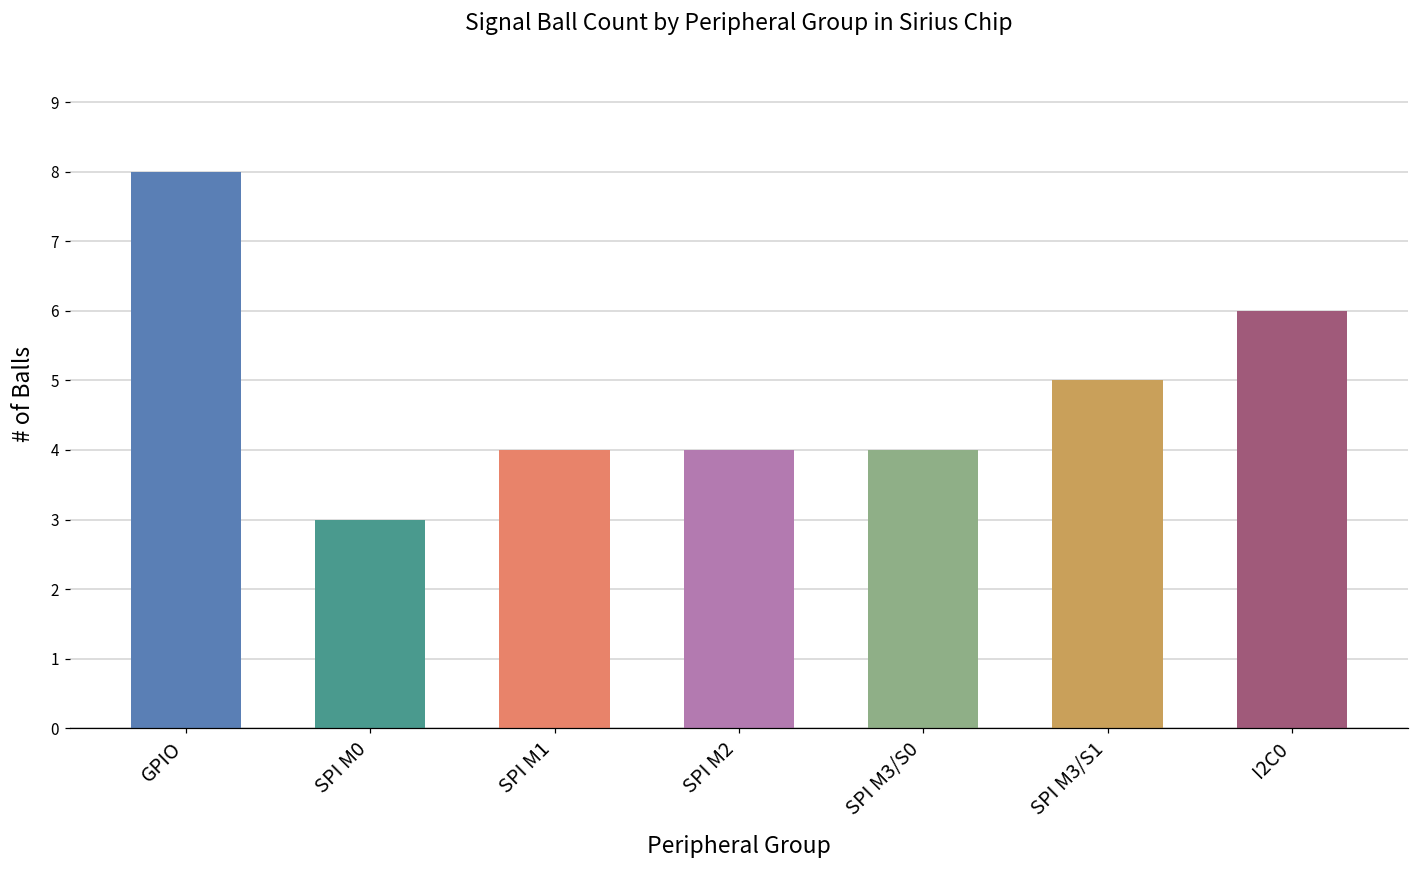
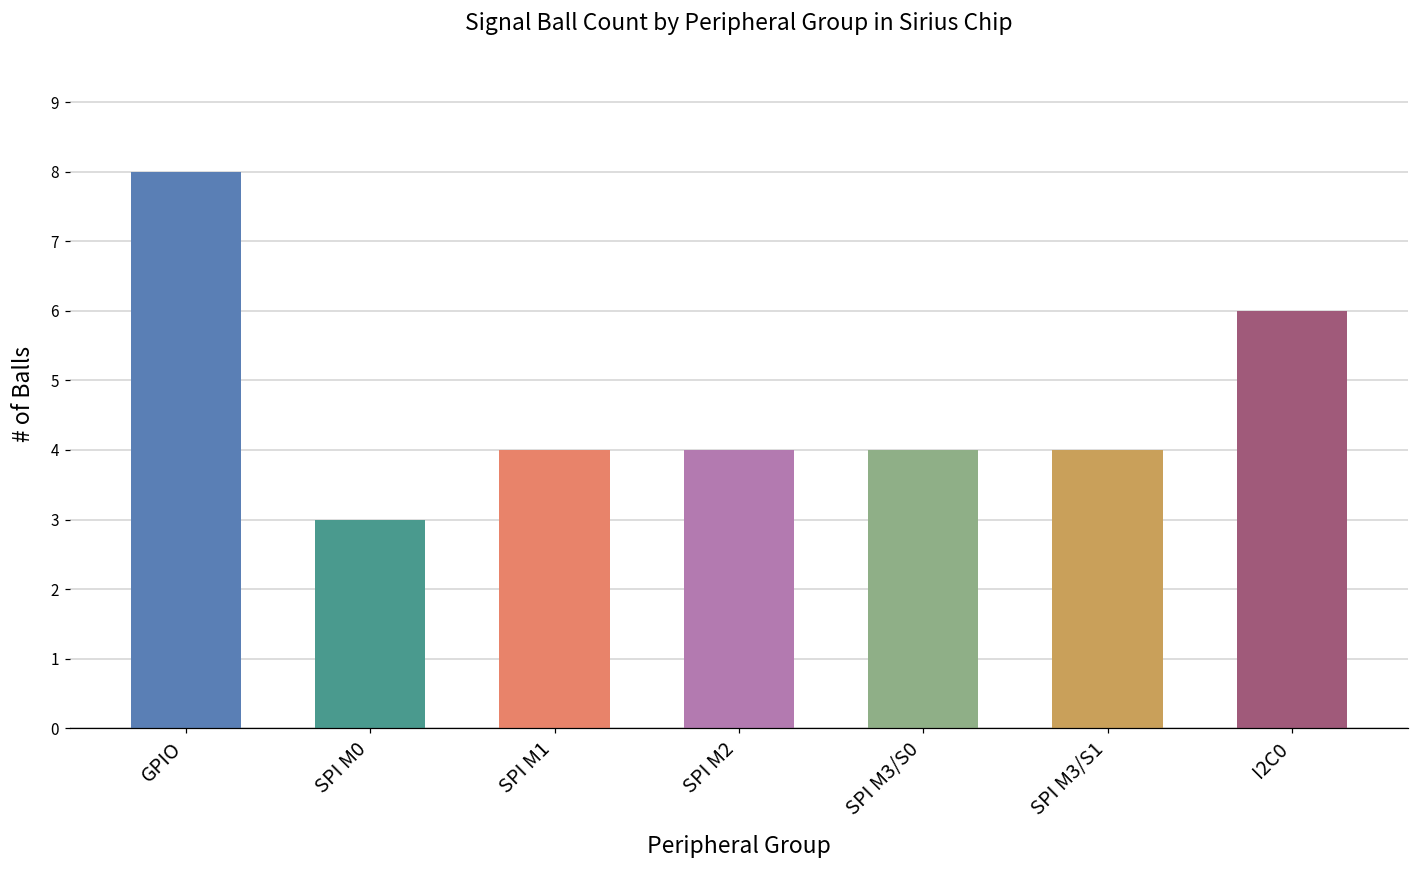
  {
    "GPIO": 8,
    "SPI M0": 3,
    "SPI M1": 4,
    "SPI M2": 4,
    "SPI M3/S0": 4,
-   "SPI M3/S1": 5,
+   "SPI M3/S1": 4,
    "I2C0": 6
  }
